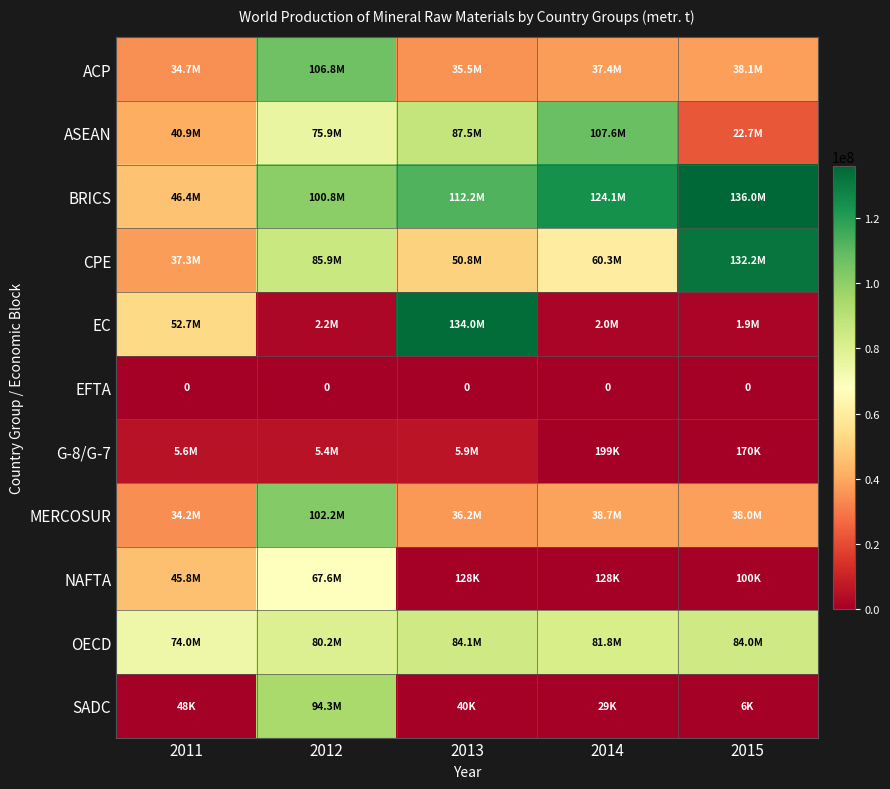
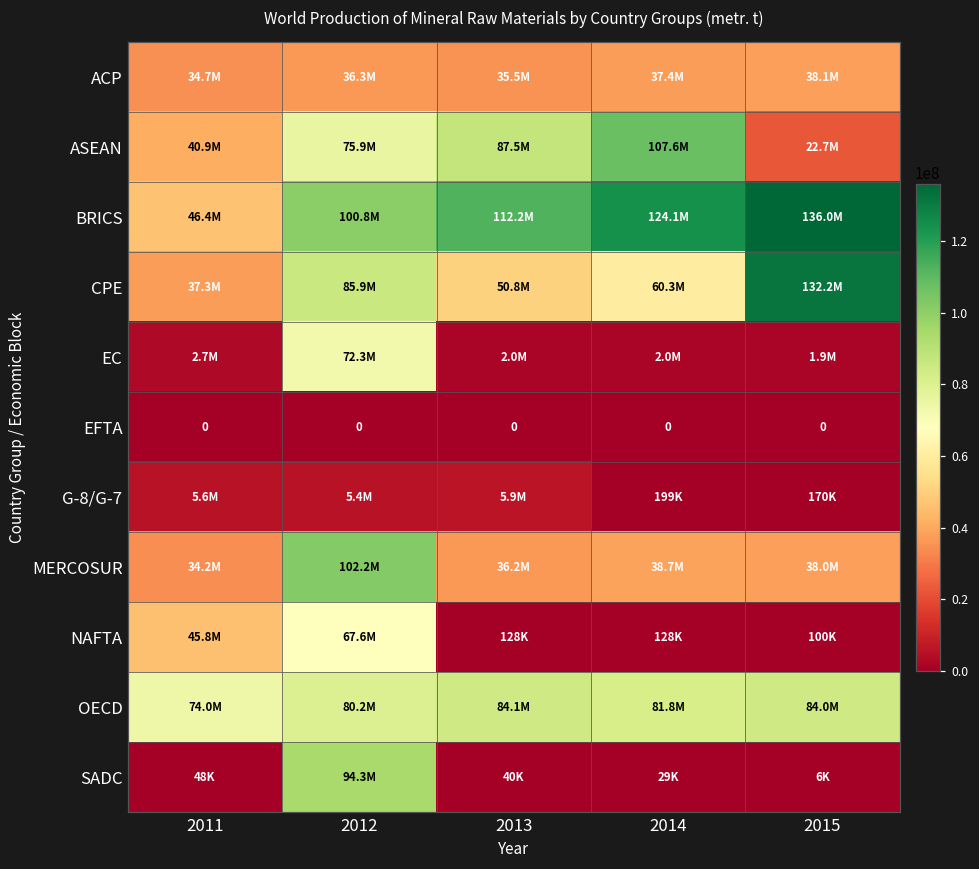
  {
    "ACP": {
      "2011": "34.7M",
-     "2012": "106.8M",
+     "2012": "36.3M",
      "2013": "35.5M",
      "2014": "37.4M",
      "2015": "38.1M"
    },
    "ASEAN": {
      "2011": "40.9M",
      "2012": "75.9M",
      "2013": "87.5M",
      "2014": "107.6M",
      "2015": "22.7M"
    },
    "BRICS": {
      "2011": "46.4M",
      "2012": "100.8M",
      "2013": "112.2M",
      "2014": "124.1M",
      "2015": "136.0M"
    },
    "CPE": {
      "2011": "37.3M",
      "2012": "85.9M",
      "2013": "50.8M",
      "2014": "60.3M",
      "2015": "132.2M"
    },
    "EC": {
-     "2011": "52.7M",
-     "2012": "2.2M",
-     "2013": "134.0M",
+     "2011": "2.7M",
+     "2012": "72.3M",
+     "2013": "2.0M",
      "2014": "2.0M",
      "2015": "1.9M"
    },
    "EFTA": {
      "2011": "0",
      "2012": "0",
      "2013": "0",
      "2014": "0",
      "2015": "0"
    },
    "G-8/G-7": {
      "2011": "5.6M",
      "2012": "5.4M",
      "2013": "5.9M",
      "2014": "199K",
      "2015": "170K"
    },
    "MERCOSUR": {
      "2011": "34.2M",
      "2012": "102.2M",
      "2013": "36.2M",
      "2014": "38.7M",
      "2015": "38.0M"
    },
    "NAFTA": {
      "2011": "45.8M",
      "2012": "67.6M",
      "2013": "128K",
      "2014": "128K",
      "2015": "100K"
    },
    "OECD": {
      "2011": "74.0M",
      "2012": "80.2M",
      "2013": "84.1M",
      "2014": "81.8M",
      "2015": "84.0M"
    },
    "SADC": {
      "2011": "48K",
      "2012": "94.3M",
      "2013": "40K",
      "2014": "29K",
      "2015": "6K"
    }
  }
